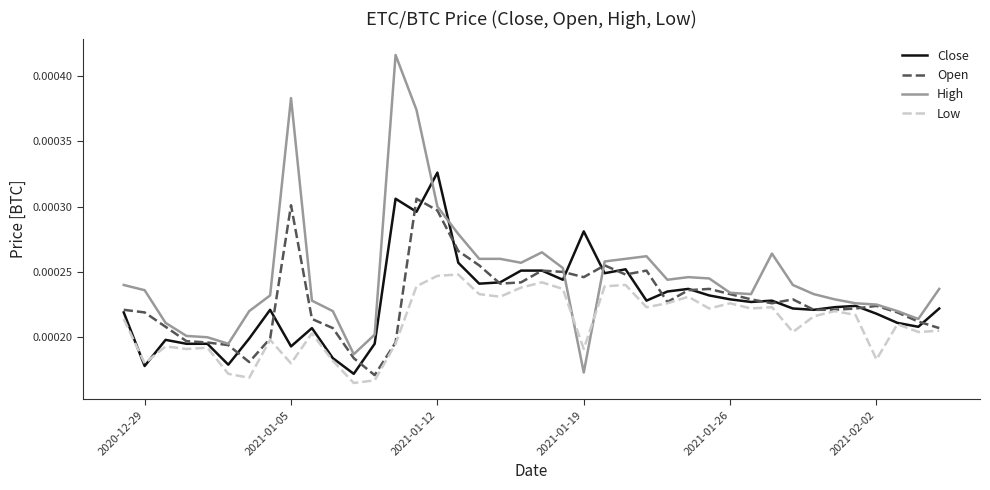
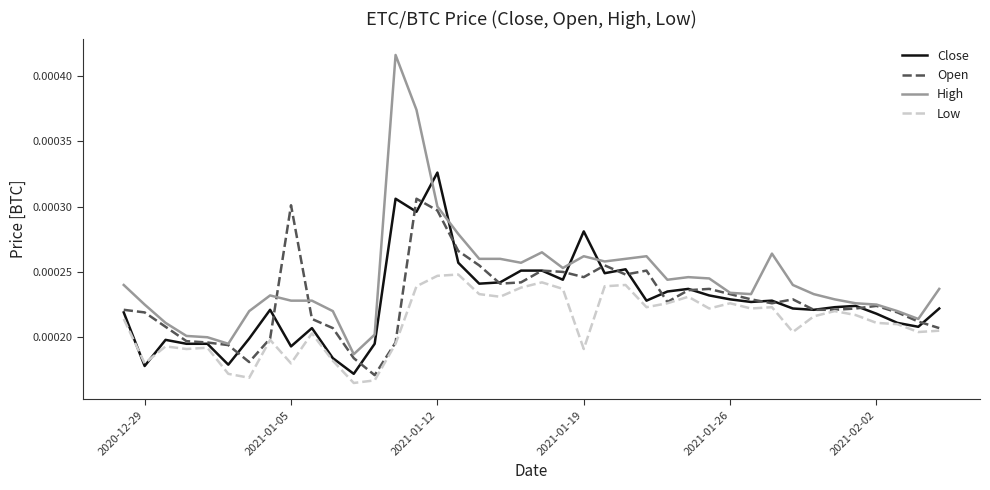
  {
    "Close": {
      "2020-12-29": 0.000178,
      "2021-01-05": 0.000193,
      "2021-01-12": 0.000326,
      "2021-01-19": 0.000281,
      "2021-01-26": 0.000229,
      "2021-02-02": 0.000218
    },
    "Open": {
      "2020-12-29": 0.000219,
      "2021-01-05": 0.000301,
      "2021-01-12": 0.000297,
      "2021-01-19": 0.000246
    },
    "High": {
-     "2020-12-29": 0.000236,
-     "2021-01-05": 0.000383,
+     "2020-12-29": 0.000225,
+     "2021-01-05": 0.000228,
      "2021-01-12": 0.000300,
-     "2021-01-19": 0.000173
+     "2021-01-19": 0.000262
    },
    "Low": {
      "2020-12-29": 0.000180,
      "2021-01-05": 0.000180,
      "2021-01-12": 0.000247,
      "2021-01-19": 0.000191,
      "2021-01-26": 0.000226,
-     "2021-02-02": 0.000183
+     "2021-02-02": 0.000211
    }
  }
